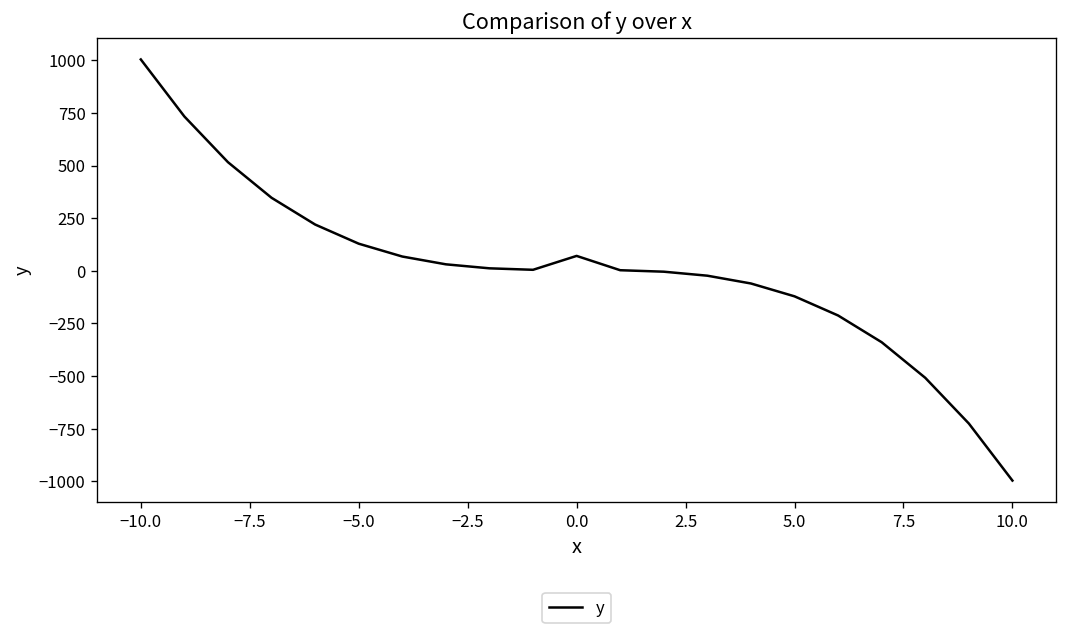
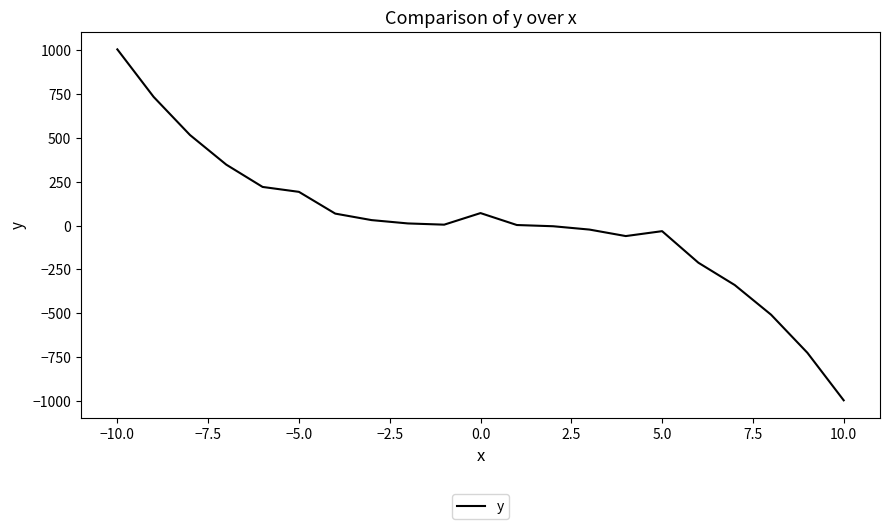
  {
    "−10.0": 1000,
-   "−5.0": 130,
+   "−5.0": 190,
    "0.0": 70,
-   "5.0": -120,
+   "5.0": -30,
    "10.0": -1000
  }
